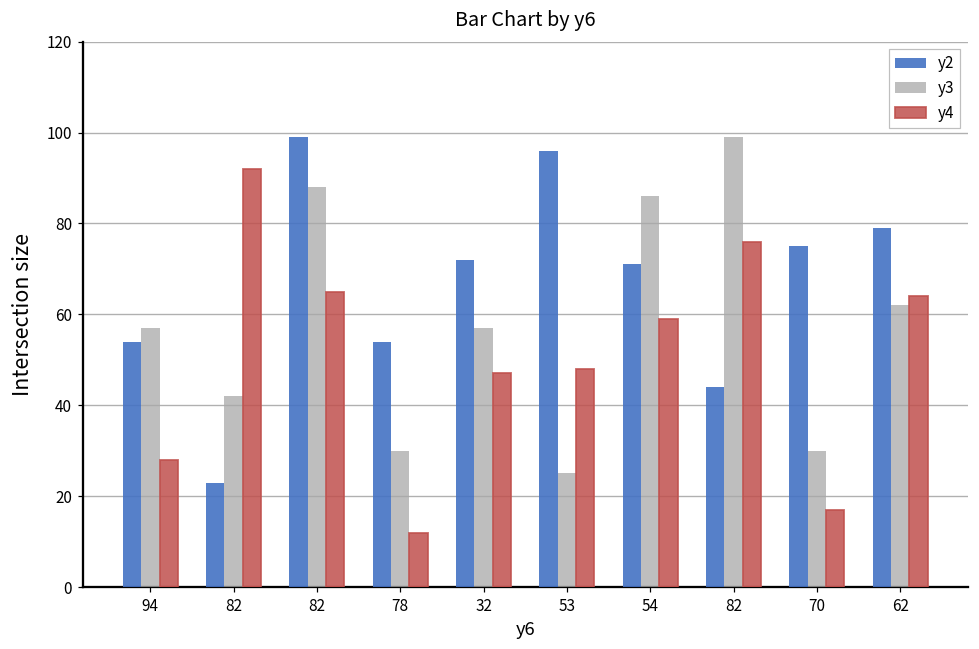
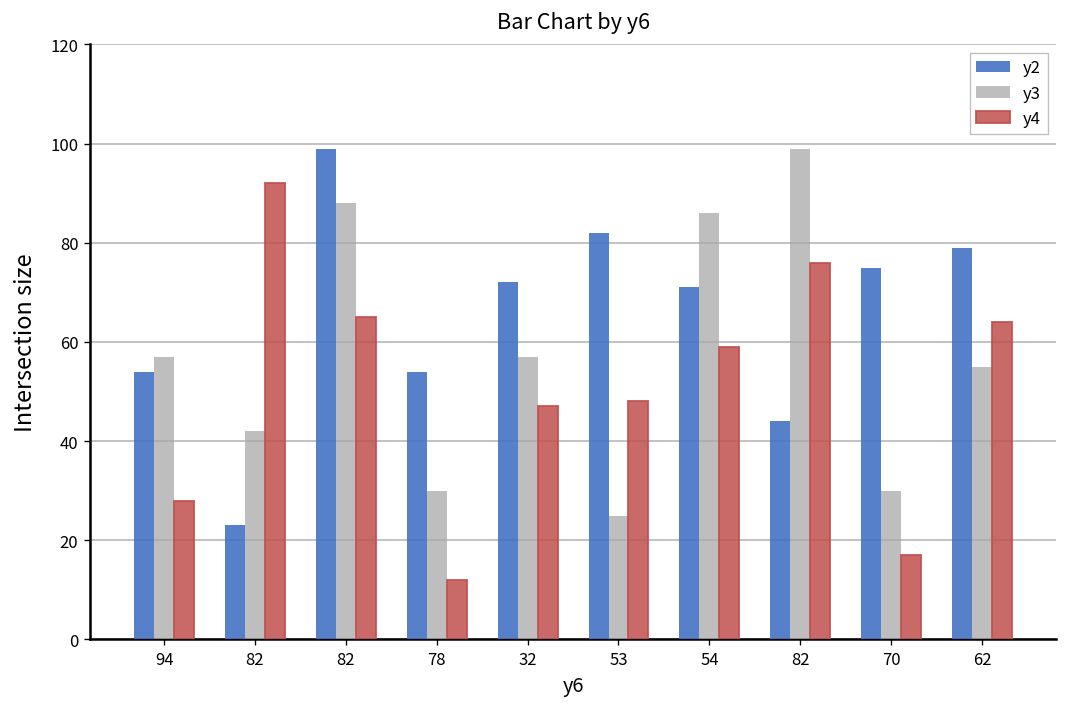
  {
    "y2": {
      "94": 54,
      "78": 54,
      "32": 72,
-     "53": 96,
+     "53": 82,
      "54": 71,
      "70": 75,
      "62": 79
    },
    "y3": {
      "94": 57,
      "78": 30,
      "32": 57,
      "53": 25,
      "54": 86,
      "70": 30,
-     "62": 62
+     "62": 55
    },
    "y4": {
      "94": 28,
      "78": 12,
      "32": 47,
      "53": 48,
      "54": 59,
      "70": 17,
      "62": 64
    }
  }
